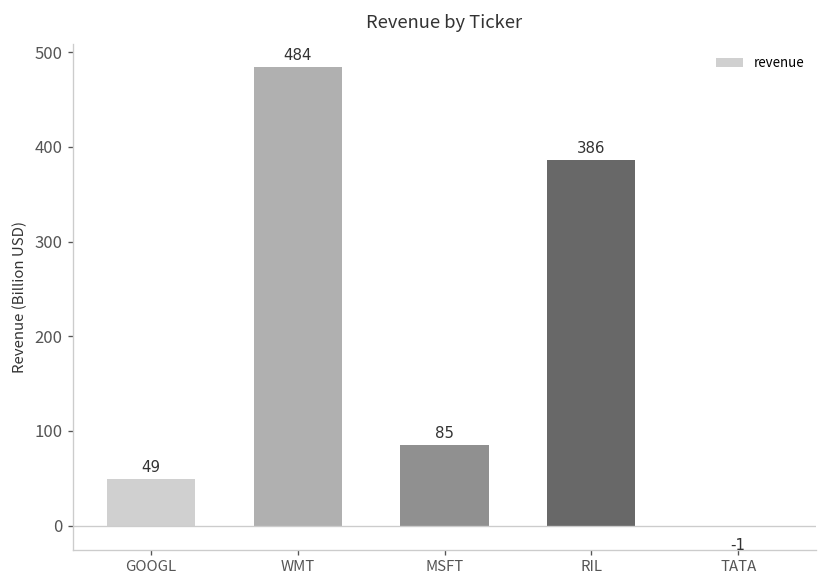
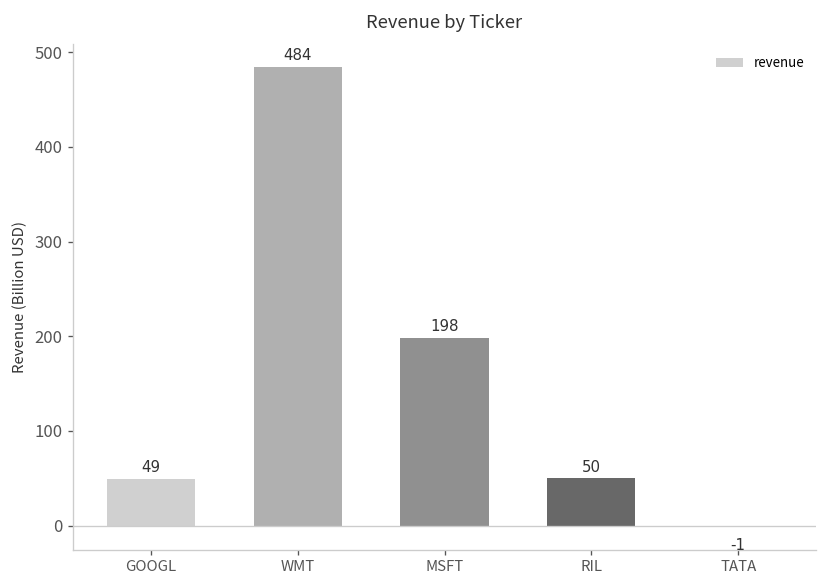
  {
    "GOOGL": 49,
    "WMT": 484,
-   "MSFT": 85,
-   "RIL": 386,
+   "MSFT": 198,
+   "RIL": 50,
    "TATA": -1
  }
